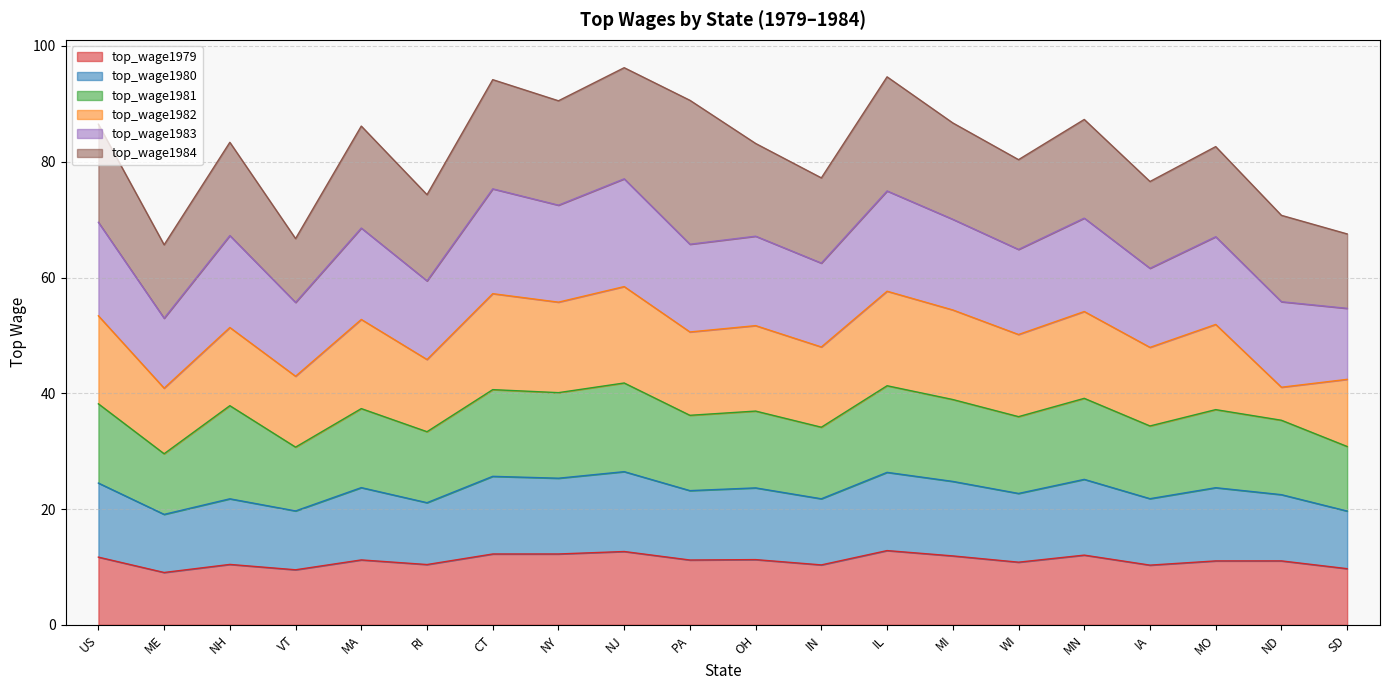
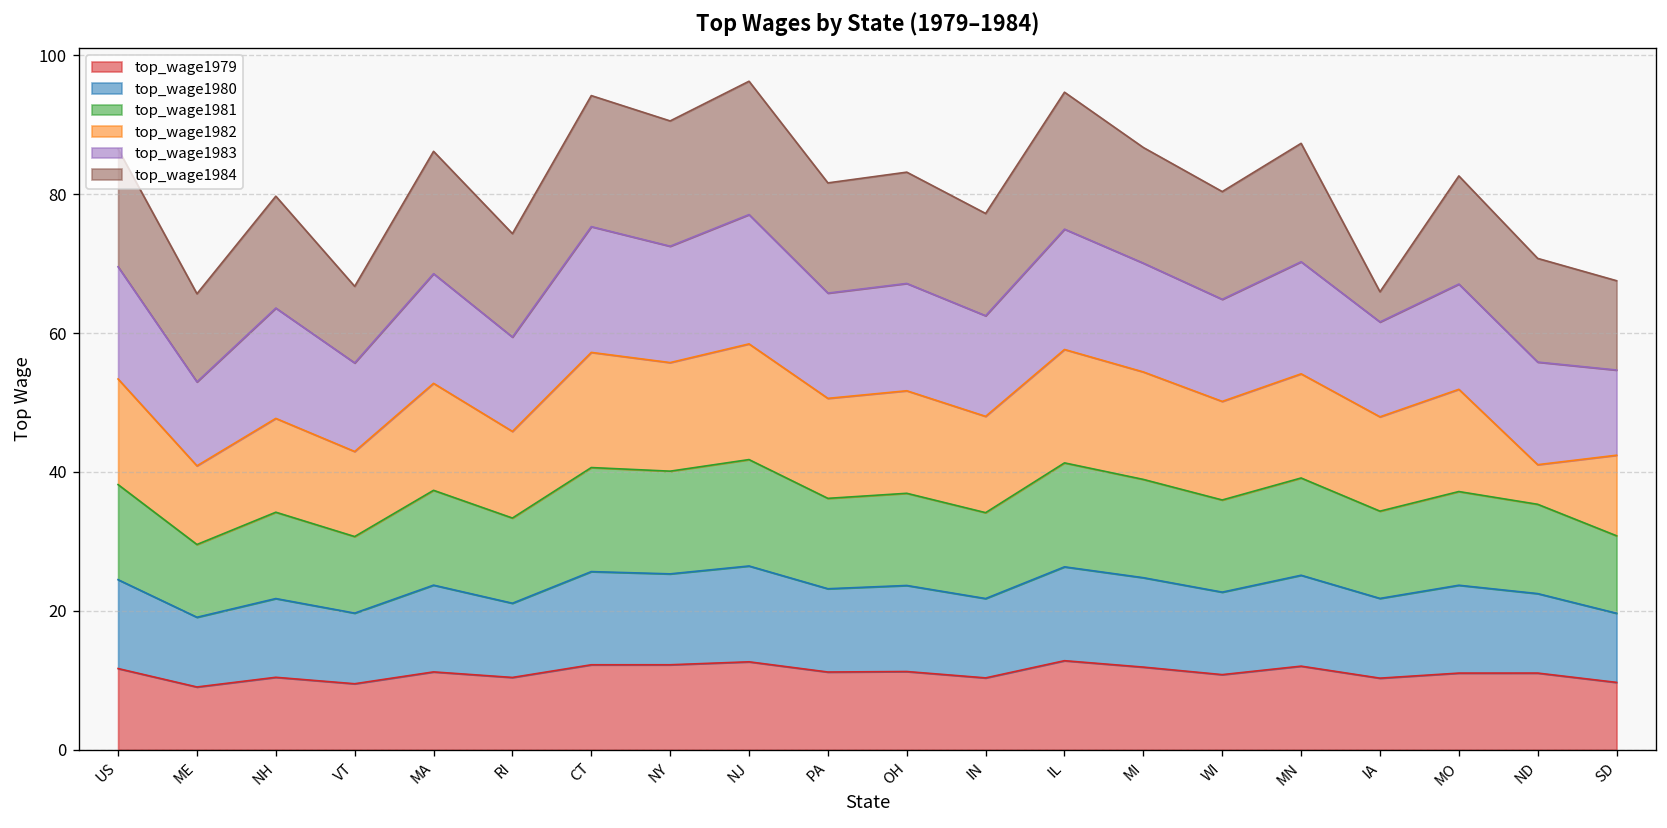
  {
    "top_wage1979": {
      "US": 12,
      "ME": 9,
      "NH": 10,
      "VT": 10,
      "MA": 11,
      "RI": 10,
      "CT": 12,
      "NY": 12,
      "NJ": 13,
      "PA": 11,
      "OH": 11,
      "IN": 10,
      "IL": 13,
      "MI": 12,
      "WI": 11,
      "MN": 12,
      "IA": 10,
      "MO": 11,
      "ND": 11,
      "SD": 10
    },
    "top_wage1980": {
      "US": 13,
      "ME": 10,
      "NH": 11,
      "VT": 10,
      "MA": 12,
      "RI": 11,
      "CT": 13,
      "NY": 13,
      "NJ": 14,
      "PA": 12,
      "OH": 12,
      "IN": 11,
      "IL": 14,
      "MI": 13,
      "WI": 12,
      "MN": 13,
      "IA": 11,
      "MO": 13,
      "ND": 11,
      "SD": 10
    },
    "top_wage1981": {
      "US": 14,
      "ME": 10,
-     "NH": 16,
+     "NH": 12,
      "VT": 11,
      "MA": 14,
      "RI": 12,
      "CT": 15,
      "NY": 15,
      "NJ": 15,
      "PA": 13,
      "OH": 13,
      "IN": 12,
      "IL": 15,
      "MI": 14,
      "WI": 13,
      "MN": 14,
      "IA": 13,
      "MO": 13,
      "ND": 13,
      "SD": 11
    },
    "top_wage1982": {
      "US": 15,
      "ME": 11,
      "NH": 14,
      "VT": 12,
      "MA": 15,
      "RI": 12,
      "CT": 17,
      "NY": 16,
      "NJ": 17,
      "PA": 14,
      "OH": 15,
      "IN": 14,
      "IL": 16,
      "MI": 15,
      "WI": 14,
      "MN": 15,
      "IA": 14,
      "MO": 15,
      "ND": 6,
      "SD": 12
    },
    "top_wage1983": {
      "US": 16,
      "ME": 12,
      "NH": 16,
      "VT": 13,
      "MA": 16,
      "RI": 14,
      "CT": 18,
      "NY": 17,
      "NJ": 19,
      "PA": 15,
      "OH": 15,
      "IN": 14,
      "IL": 17,
      "MI": 16,
      "WI": 15,
      "MN": 16,
      "IA": 14,
      "MO": 15,
      "ND": 15,
      "SD": 12
    },
    "top_wage1984": {
      "ME": 13,
      "NH": 16,
      "VT": 11,
      "MA": 18,
      "RI": 15,
      "CT": 19,
      "NY": 18,
      "NJ": 19,
-     "PA": 25,
+     "PA": 16,
      "OH": 16,
      "IN": 15,
      "IL": 20,
      "MI": 17,
      "WI": 16,
      "MN": 17,
-     "IA": 15,
+     "IA": 4,
      "MO": 16,
      "ND": 15,
      "SD": 13
    }
  }
